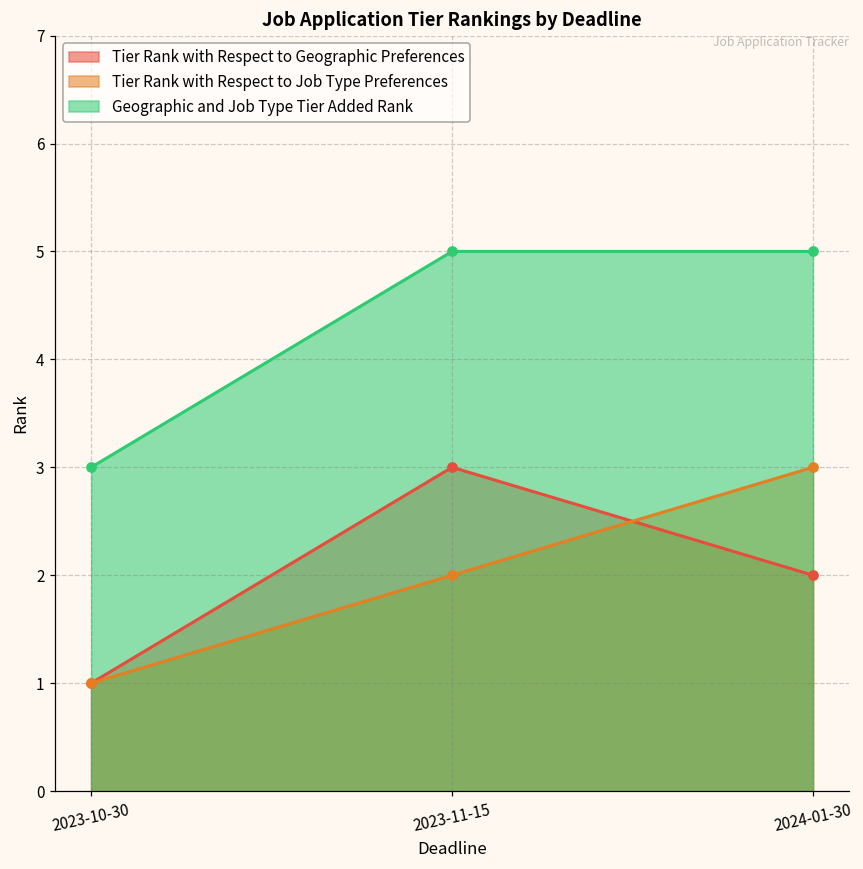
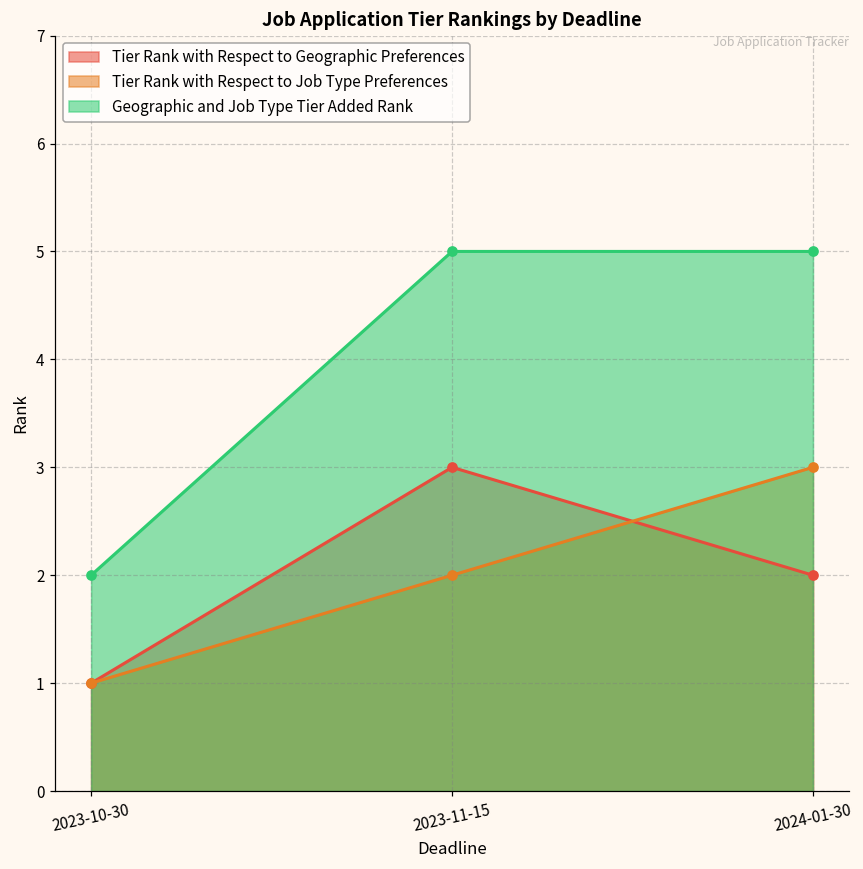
  {
    "Geographic and Job Type Tier Added Rank": {
-     "2023-10-30": 3,
+     "2023-10-30": 2,
      "2023-11-15": 5,
      "2024-01-30": 5
    }
  }
